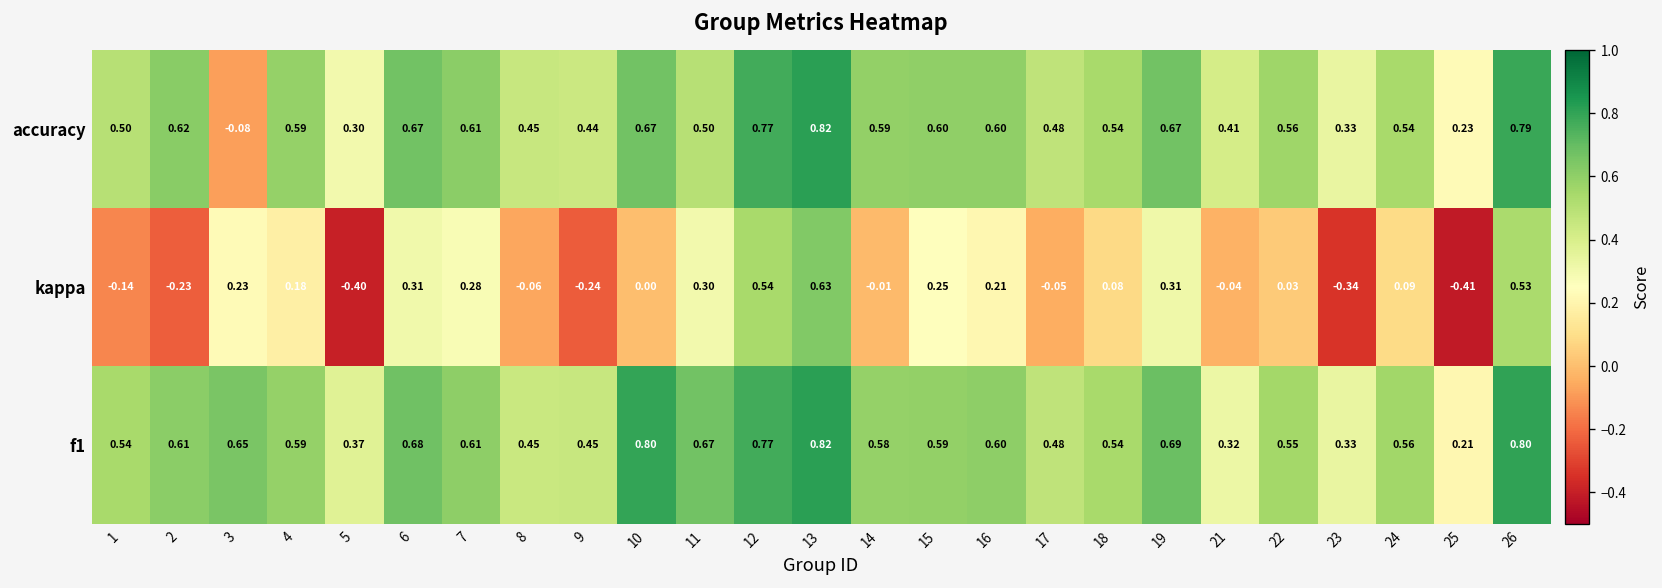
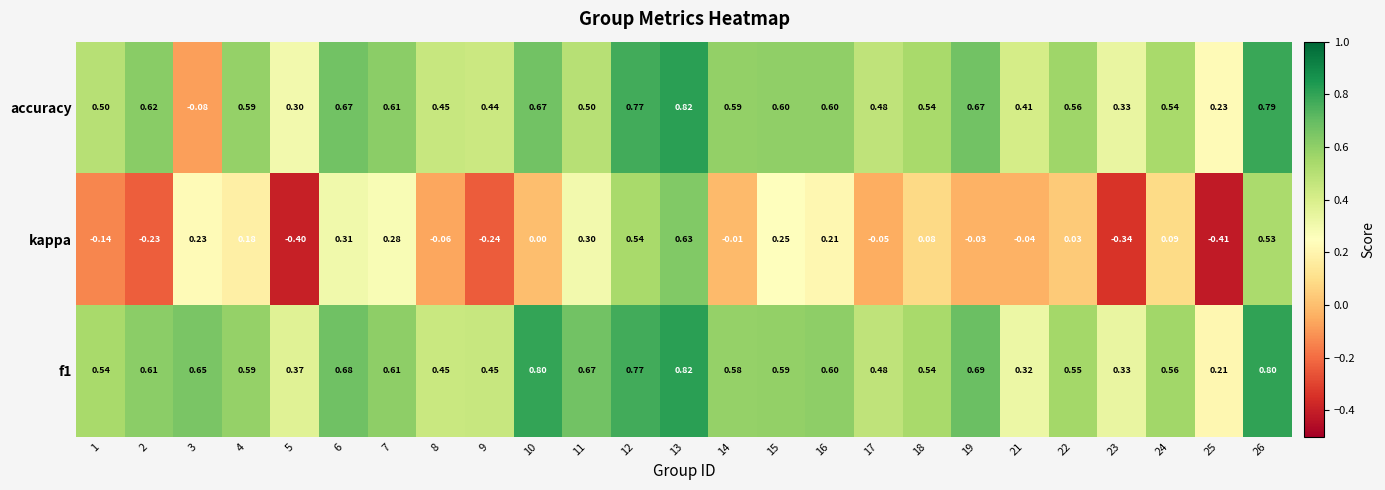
  {
    "accuracy": {
      "1": 0.50,
      "2": 0.62,
      "3": -0.08,
      "4": 0.59,
      "5": 0.30,
      "6": 0.67,
      "7": 0.61,
      "8": 0.45,
      "9": 0.44,
      "10": 0.67,
      "11": 0.50,
      "12": 0.77,
      "13": 0.82,
      "14": 0.59,
      "15": 0.60,
      "16": 0.60,
      "17": 0.48,
      "18": 0.54,
      "19": 0.67,
      "21": 0.41,
      "22": 0.56,
      "23": 0.33,
      "24": 0.54,
      "25": 0.23,
      "26": 0.79
    },
    "kappa": {
      "1": -0.14,
      "2": -0.23,
      "3": 0.23,
      "4": 0.18,
      "5": -0.40,
      "6": 0.31,
      "7": 0.28,
      "8": -0.06,
      "9": -0.24,
      "10": 0.00,
      "11": 0.30,
      "12": 0.54,
      "13": 0.63,
      "14": -0.01,
      "15": 0.25,
      "16": 0.21,
      "17": -0.05,
      "18": 0.08,
-     "19": 0.31,
+     "19": -0.03,
      "21": -0.04,
      "22": 0.03,
      "23": -0.34,
      "24": 0.09,
      "25": -0.41,
      "26": 0.53
    },
    "f1": {
      "1": 0.54,
      "2": 0.61,
      "3": 0.65,
      "4": 0.59,
      "5": 0.37,
      "6": 0.68,
      "7": 0.61,
      "8": 0.45,
      "9": 0.45,
      "10": 0.80,
      "11": 0.67,
      "12": 0.77,
      "13": 0.82,
      "14": 0.58,
      "15": 0.59,
      "16": 0.60,
      "17": 0.48,
      "18": 0.54,
      "19": 0.69,
      "21": 0.32,
      "22": 0.55,
      "23": 0.33,
      "24": 0.56,
      "25": 0.21,
      "26": 0.80
    }
  }
